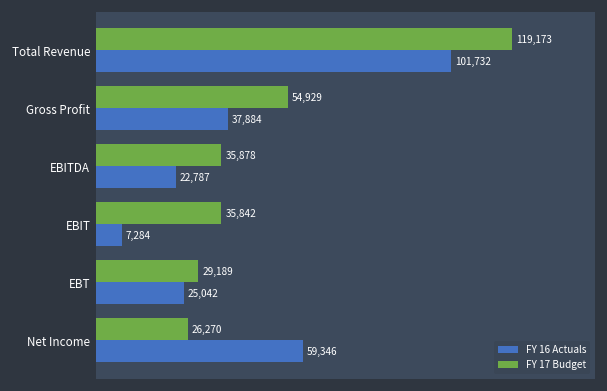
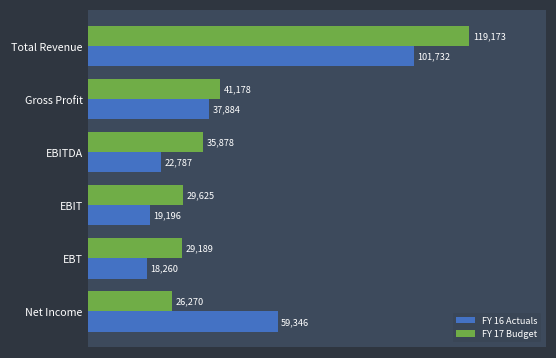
  {
    "FY 16 Actuals": {
      "Total Revenue": "101,732",
      "Gross Profit": "37,884",
      "EBITDA": "22,787",
-     "EBIT": "7,284",
-     "EBT": "25,042",
+     "EBIT": "19,196",
+     "EBT": "18,260",
      "Net Income": "59,346"
    },
    "FY 17 Budget": {
      "Total Revenue": "119,173",
-     "Gross Profit": "54,929",
+     "Gross Profit": "41,178",
      "EBITDA": "35,878",
-     "EBIT": "35,842",
+     "EBIT": "29,625",
      "EBT": "29,189",
      "Net Income": "26,270"
    }
  }
